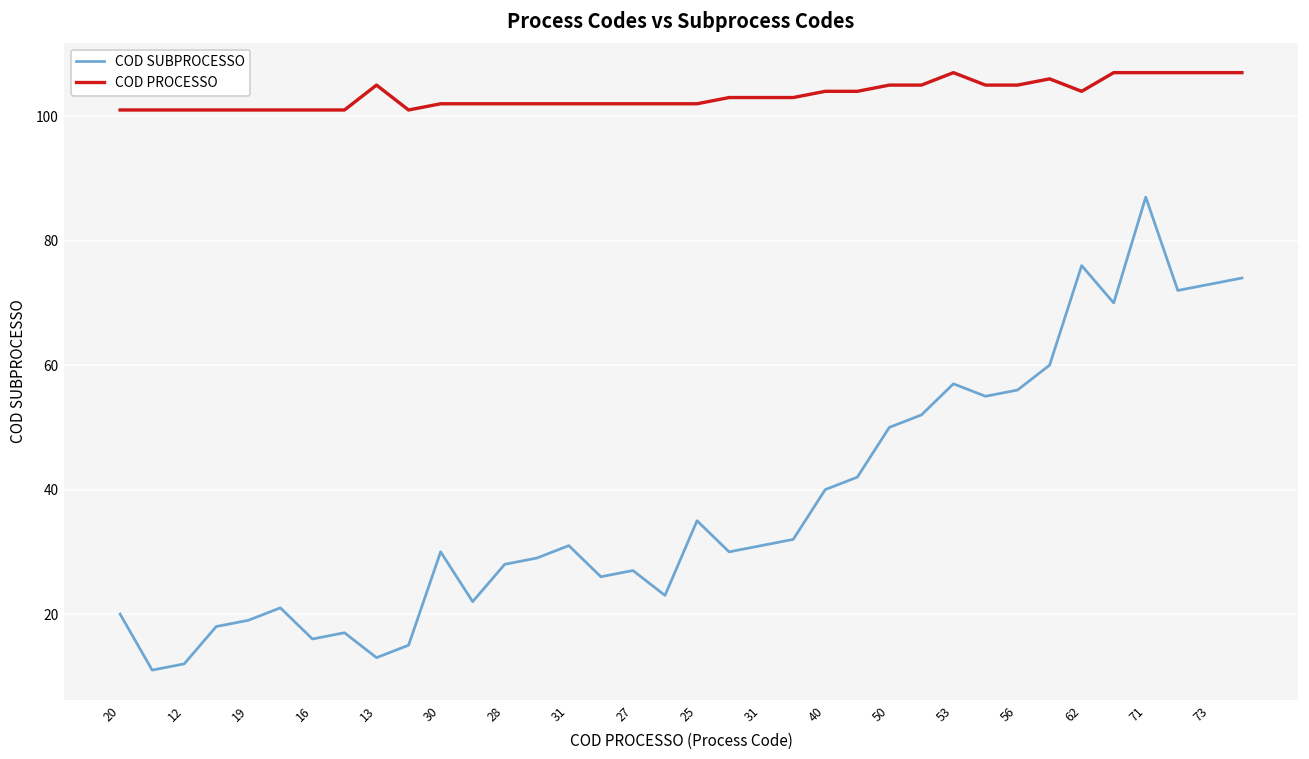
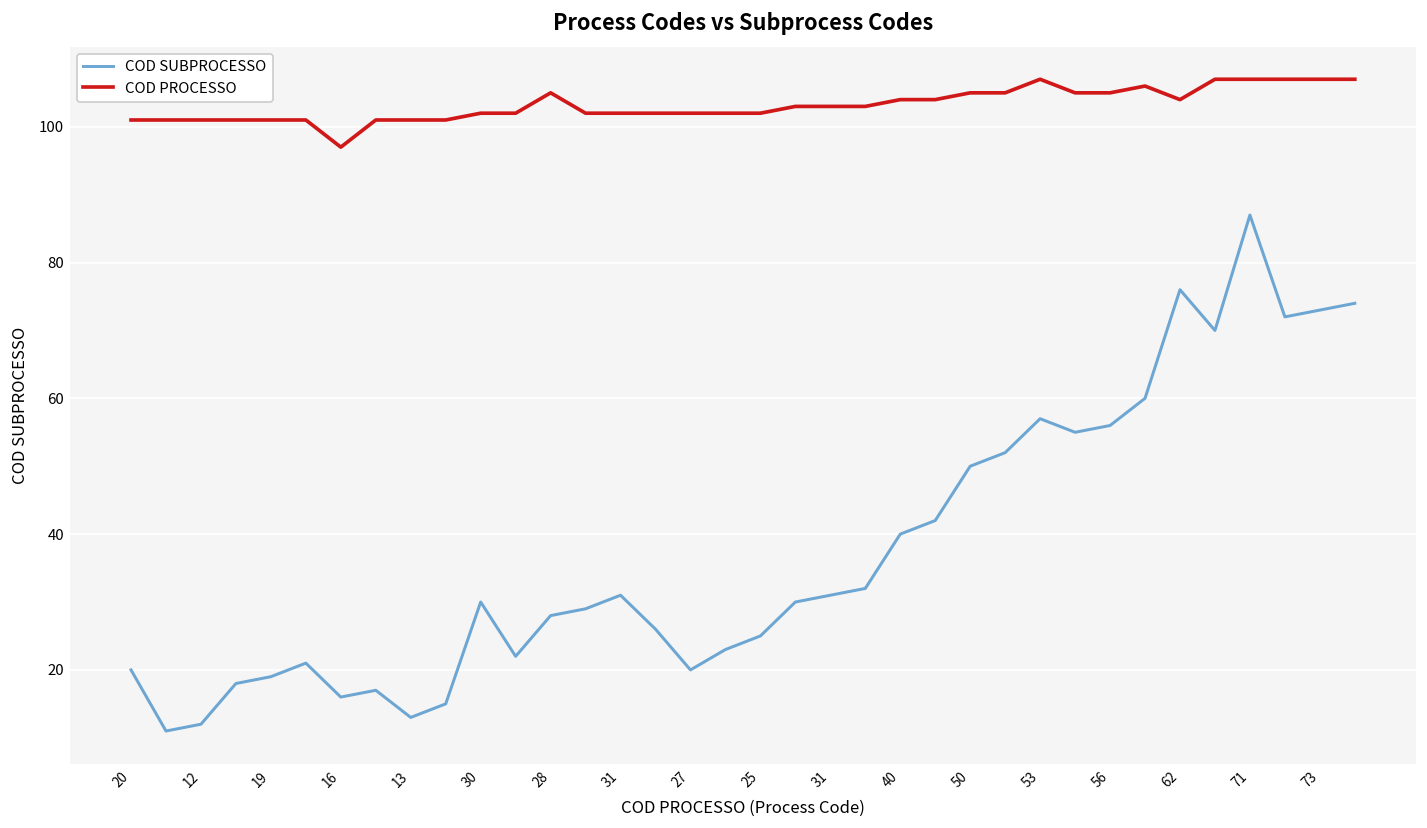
  {
    "COD SUBPROCESSO": {
      "20": 20,
      "12": 12,
      "19": 19,
      "16": 16,
      "13": 13,
      "28": 28,
-     "27": 27,
-     "25": 35,
+     "27": 20,
+     "25": 25,
      "40": 40,
      "50": 50,
      "53": 57,
      "56": 56,
      "62": 76,
      "71": 87,
      "73": 73
    },
    "COD PROCESSO": {
      "20": 101,
      "12": 101,
      "19": 101,
-     "16": 101,
-     "13": 105,
-     "28": 102,
+     "16": 97,
+     "13": 101,
+     "28": 105,
      "27": 102,
      "25": 102,
      "40": 104,
      "50": 105,
      "53": 107,
      "56": 105,
      "62": 104,
      "71": 107,
      "73": 107
    }
  }
